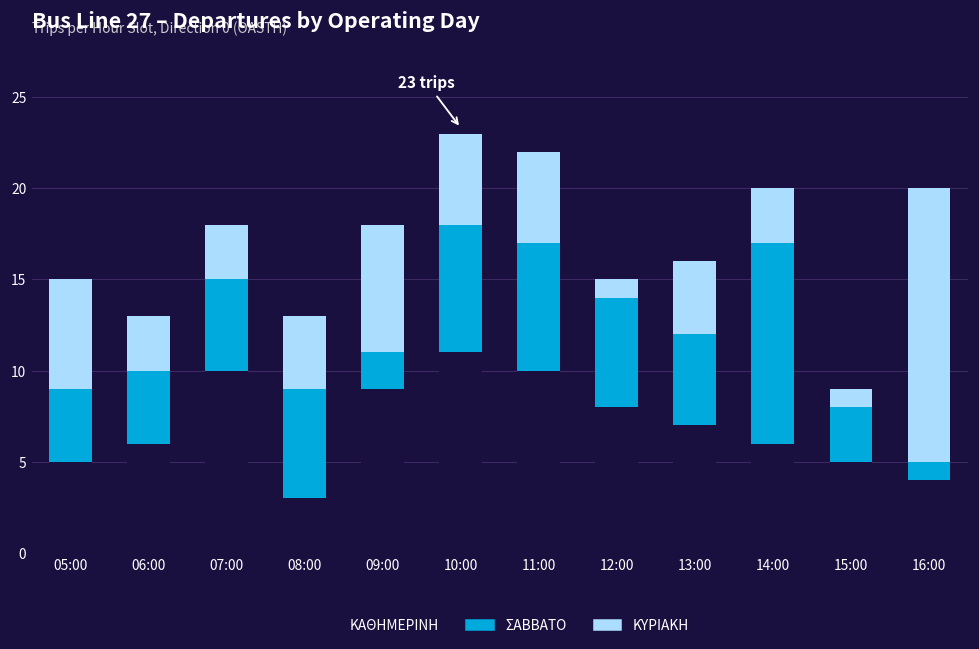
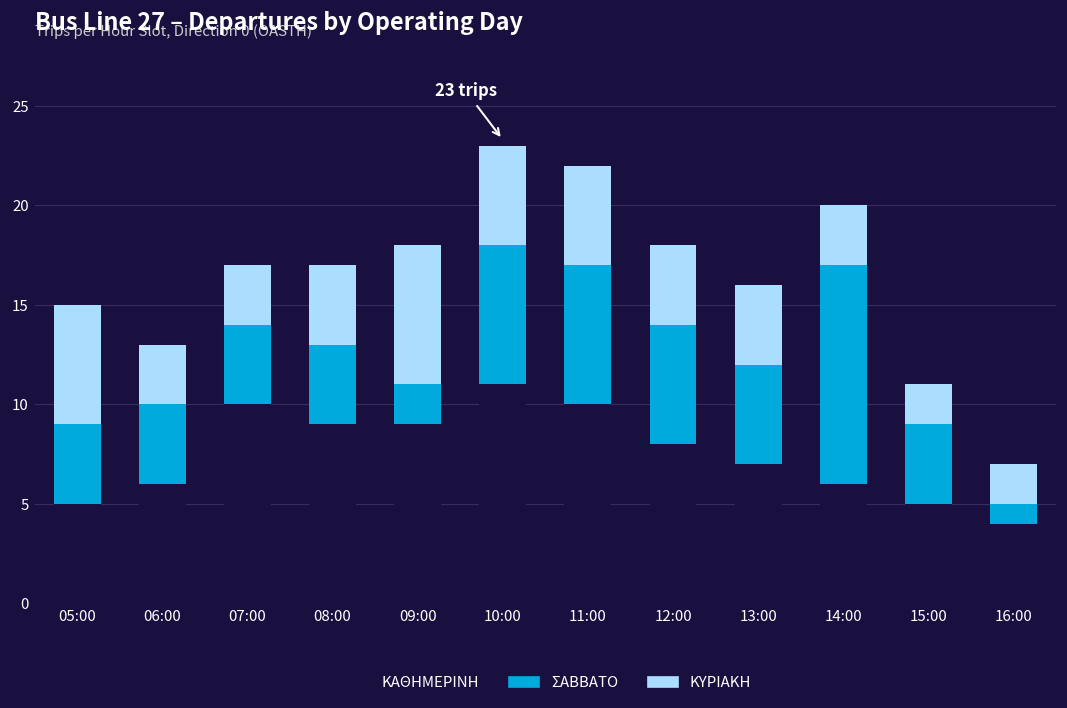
  {
    "ΚΑΘΗΜΕΡΙΝΗ": {
      "05:00": 5,
      "06:00": 6,
      "07:00": 10,
-     "08:00": 3,
+     "08:00": 9,
      "09:00": 9,
      "10:00": 11,
      "11:00": 10,
      "12:00": 8,
      "13:00": 7,
      "14:00": 6,
      "15:00": 5,
      "16:00": 4
    },
    "ΣΑΒΒΑΤΟ": {
      "05:00": 4,
      "06:00": 4,
-     "07:00": 5,
-     "08:00": 6,
+     "07:00": 4,
+     "08:00": 4,
      "09:00": 2,
      "10:00": 7,
      "11:00": 7,
      "12:00": 6,
      "13:00": 5,
      "14:00": 11,
-     "15:00": 3,
+     "15:00": 4,
      "16:00": 1
    },
    "ΚΥΡΙΑΚΗ": {
      "05:00": 6,
      "06:00": 3,
      "07:00": 3,
      "08:00": 4,
      "09:00": 7,
      "11:00": 5,
-     "12:00": 1,
+     "12:00": 4,
      "13:00": 4,
      "14:00": 3,
-     "15:00": 1,
-     "16:00": 15
+     "15:00": 2,
+     "16:00": 2
    }
  }
